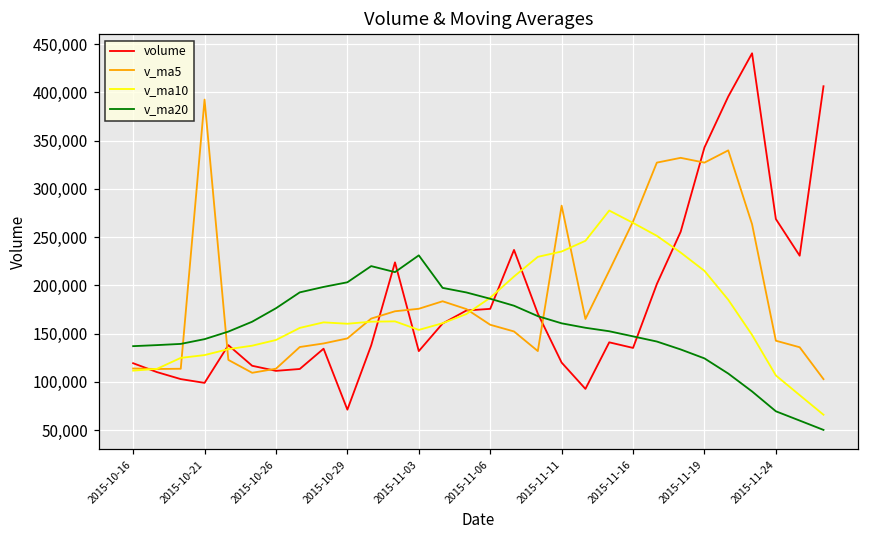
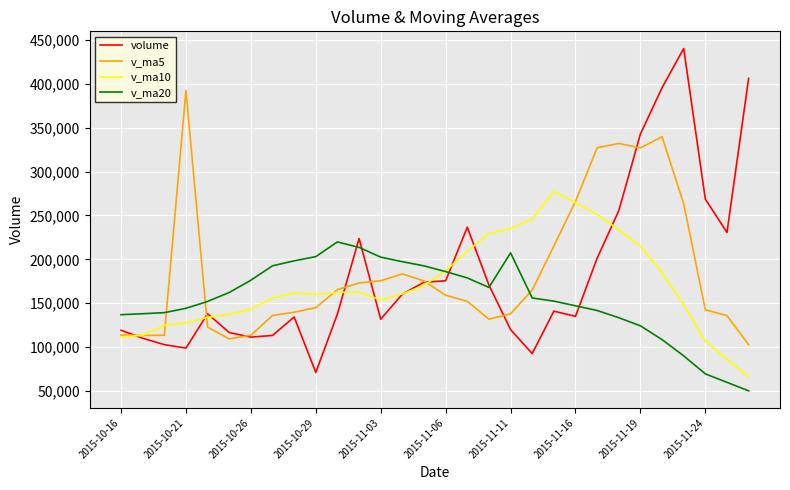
  {
    "volume": {
      "2015-10-16": "120,000",
      "2015-10-21": "100,000",
      "2015-10-29": "70,000",
      "2015-11-03": "130,000",
      "2015-11-06": "180,000",
      "2015-11-11": "120,000",
      "2015-11-16": "140,000",
      "2015-11-19": "340,000",
      "2015-11-24": "270,000"
    },
    "v_ma5": {
      "2015-10-21": "390,000",
      "2015-10-29": "140,000",
      "2015-11-03": "180,000",
      "2015-11-06": "160,000",
-     "2015-11-11": "280,000",
+     "2015-11-11": "140,000",
      "2015-11-19": "330,000",
      "2015-11-24": "140,000"
    },
    "v_ma10": {
      "2015-10-21": "130,000",
      "2015-10-26": "140,000",
      "2015-10-29": "160,000",
      "2015-11-03": "150,000",
      "2015-11-11": "240,000",
      "2015-11-19": "210,000",
      "2015-11-24": "110,000"
    },
    "v_ma20": {
      "2015-10-16": "140,000",
      "2015-10-21": "140,000",
      "2015-10-26": "180,000",
      "2015-10-29": "200,000",
-     "2015-11-03": "230,000",
-     "2015-11-11": "160,000",
+     "2015-11-03": "200,000",
+     "2015-11-11": "210,000",
      "2015-11-16": "150,000",
      "2015-11-19": "120,000",
      "2015-11-24": "70,000"
    }
  }
